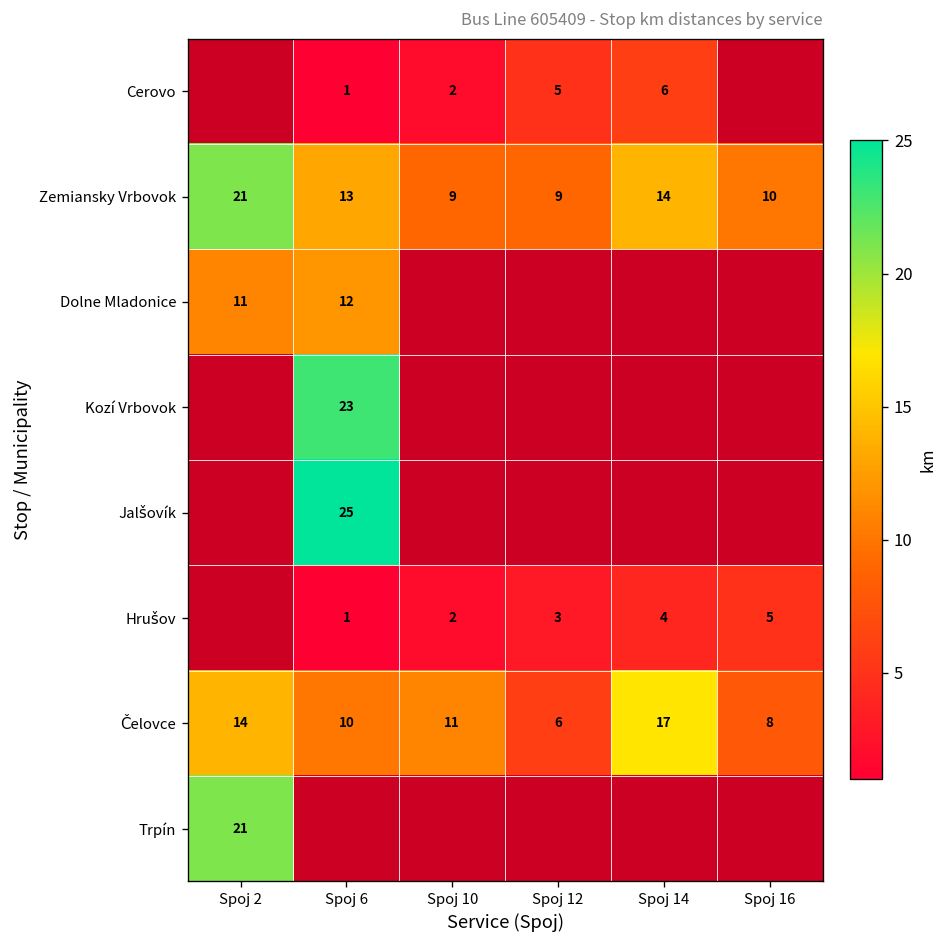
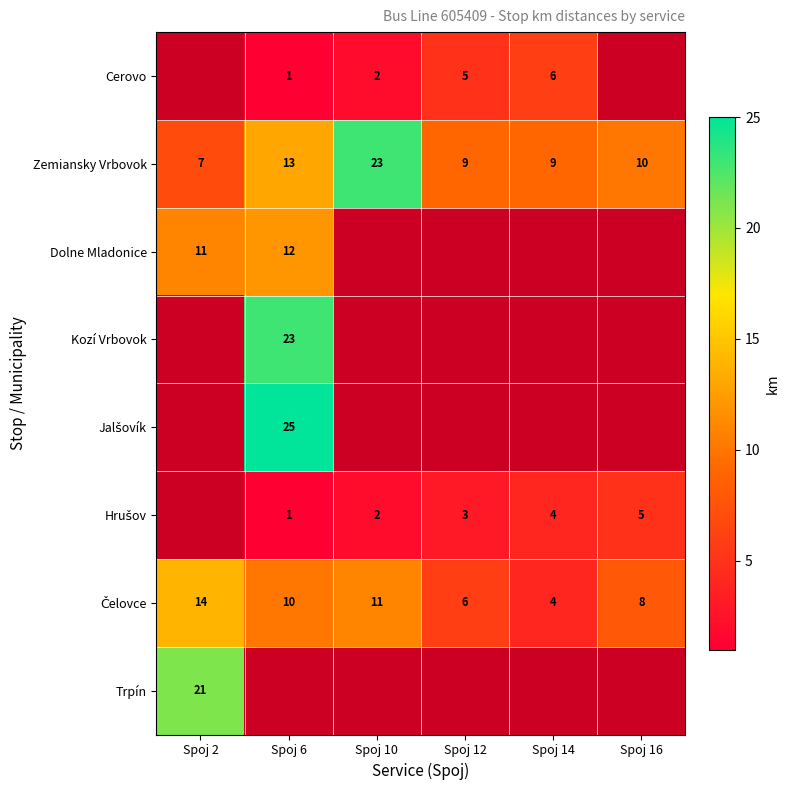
  {
    "Cerovo": {
      "Spoj 6": 1,
      "Spoj 10": 2,
      "Spoj 12": 5,
      "Spoj 14": 6
    },
    "Zemiansky Vrbovok": {
-     "Spoj 2": 21,
+     "Spoj 2": 7,
      "Spoj 6": 13,
-     "Spoj 10": 9,
+     "Spoj 10": 23,
      "Spoj 12": 9,
-     "Spoj 14": 14,
+     "Spoj 14": 9,
      "Spoj 16": 10
    },
    "Dolne Mladonice": {
      "Spoj 2": 11,
      "Spoj 6": 12
    },
    "Kozí Vrbovok": {
      "Spoj 6": 23
    },
    "Jalšovík": {
      "Spoj 6": 25
    },
    "Hrušov": {
      "Spoj 6": 1,
      "Spoj 10": 2,
      "Spoj 12": 3,
      "Spoj 14": 4,
      "Spoj 16": 5
    },
    "Čelovce": {
      "Spoj 2": 14,
      "Spoj 6": 10,
      "Spoj 10": 11,
      "Spoj 12": 6,
-     "Spoj 14": 17,
+     "Spoj 14": 4,
      "Spoj 16": 8
    },
    "Trpín": {
      "Spoj 2": 21
    }
  }
